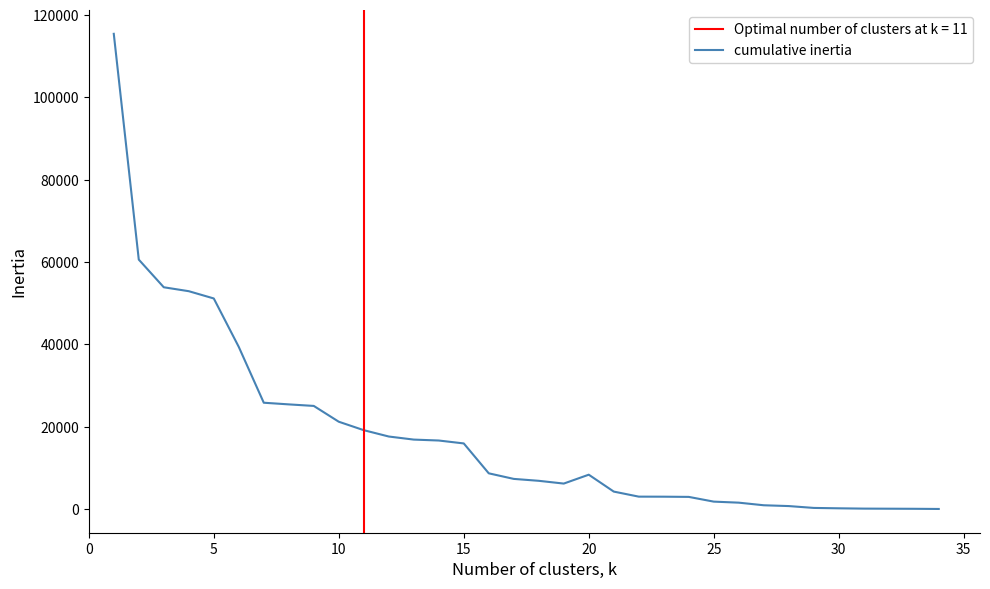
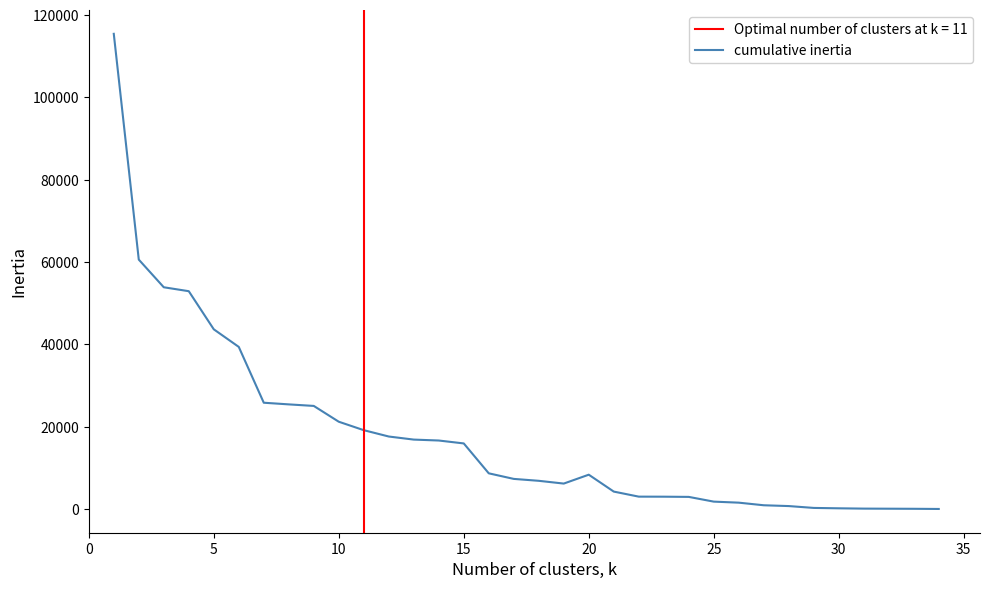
  {
-   "5": 51000,
+   "5": 44000,
    "10": 21000,
    "15": 16000,
    "20": 8000,
    "25": 2000,
    "30": 0
  }
